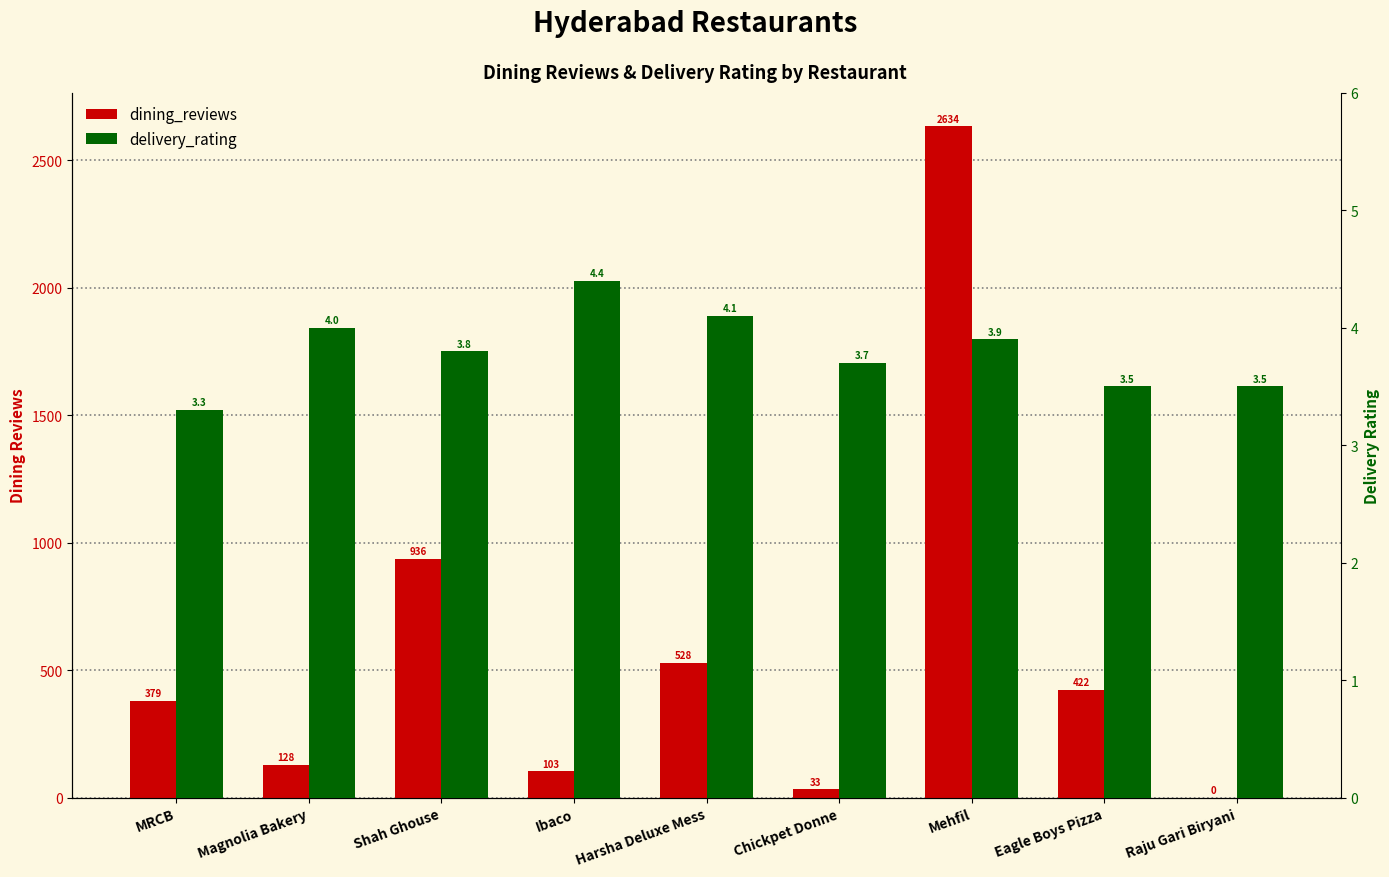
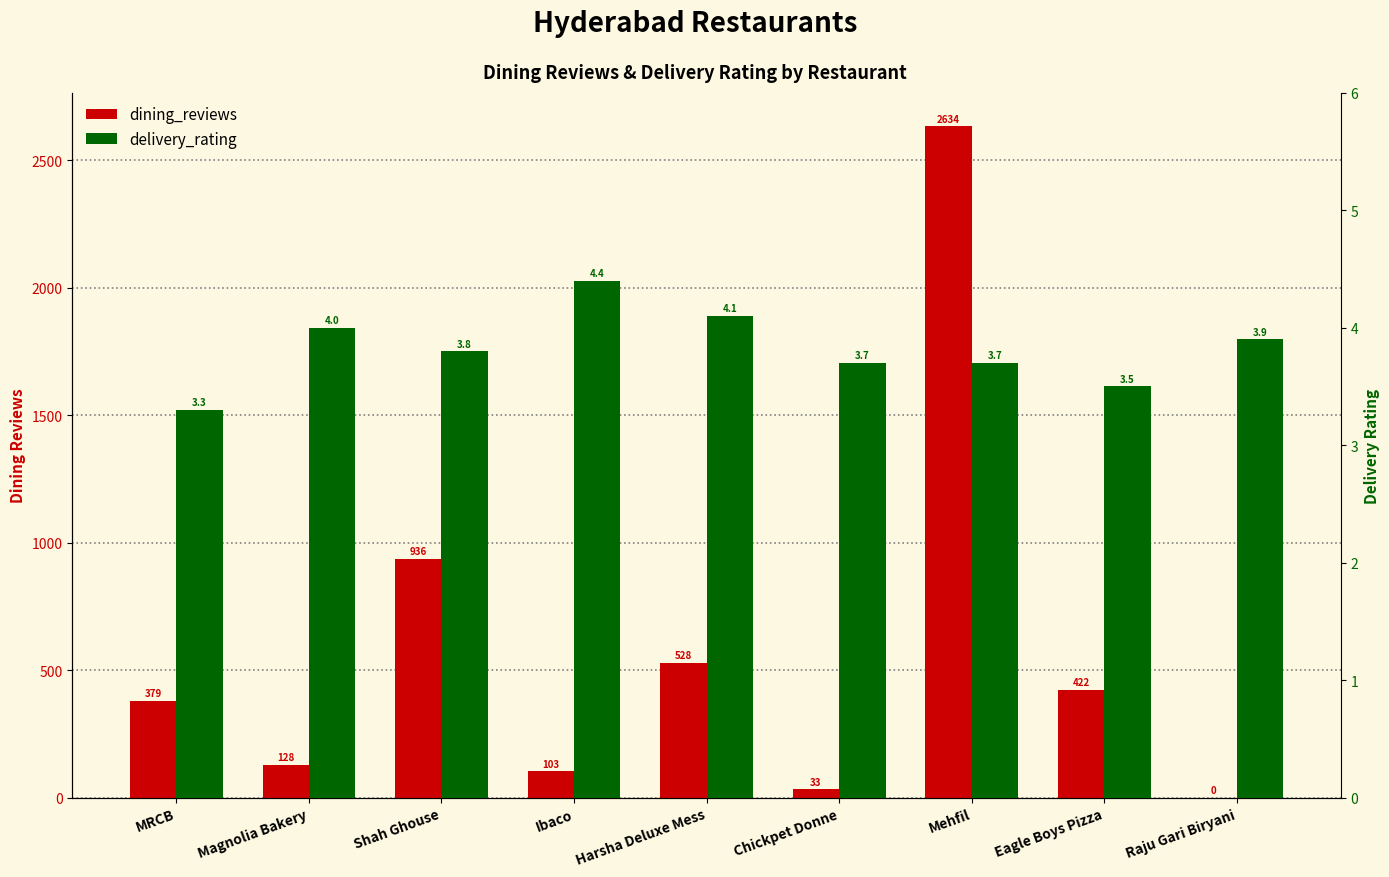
  {
    "dining_reviews": {
      "MRCB": 379,
      "Magnolia Bakery": 128,
      "Shah Ghouse": 936,
      "Ibaco": 103,
      "Harsha Deluxe Mess": 528,
      "Chickpet Donne": 33,
      "Mehfil": 2634,
      "Eagle Boys Pizza": 422,
      "Raju Gari Biryani": 0
    },
    "delivery_rating": {
      "MRCB": 3.3,
      "Magnolia Bakery": 4.0,
      "Shah Ghouse": 3.8,
      "Ibaco": 4.4,
      "Harsha Deluxe Mess": 4.1,
      "Chickpet Donne": 3.7,
-     "Mehfil": 3.9,
+     "Mehfil": 3.7,
      "Eagle Boys Pizza": 3.5,
-     "Raju Gari Biryani": 3.5
+     "Raju Gari Biryani": 3.9
    }
  }
